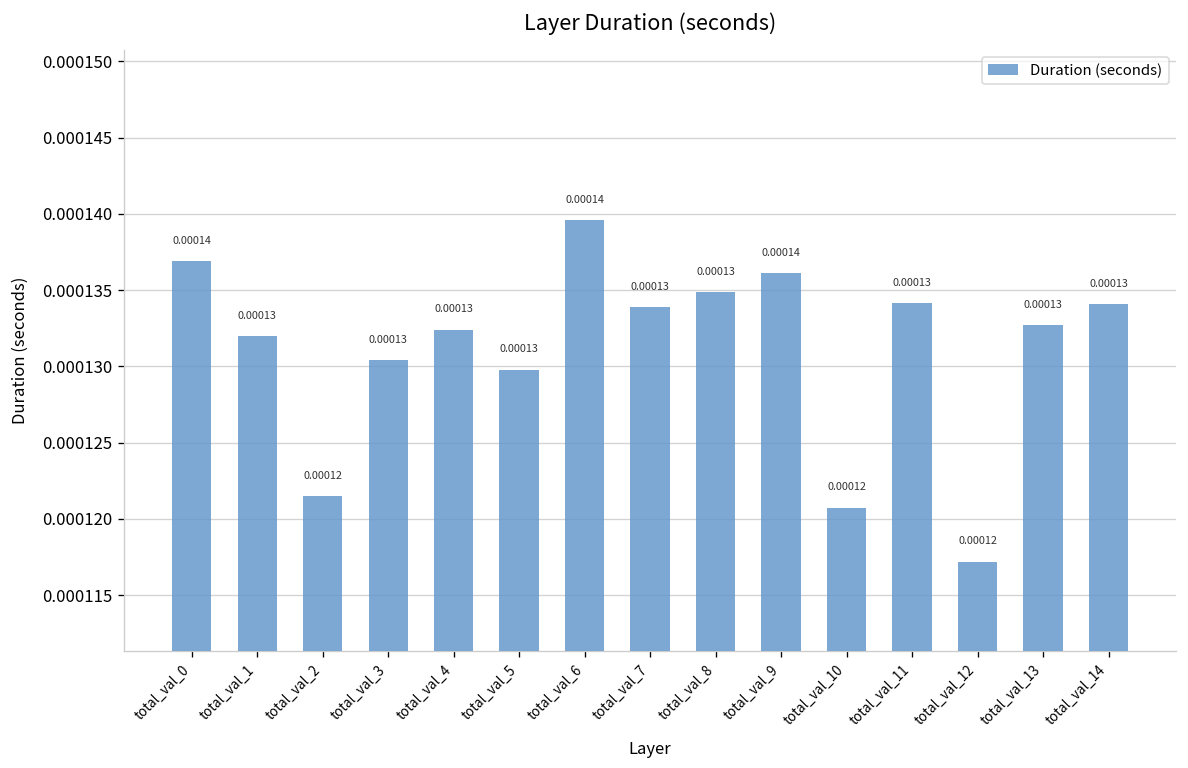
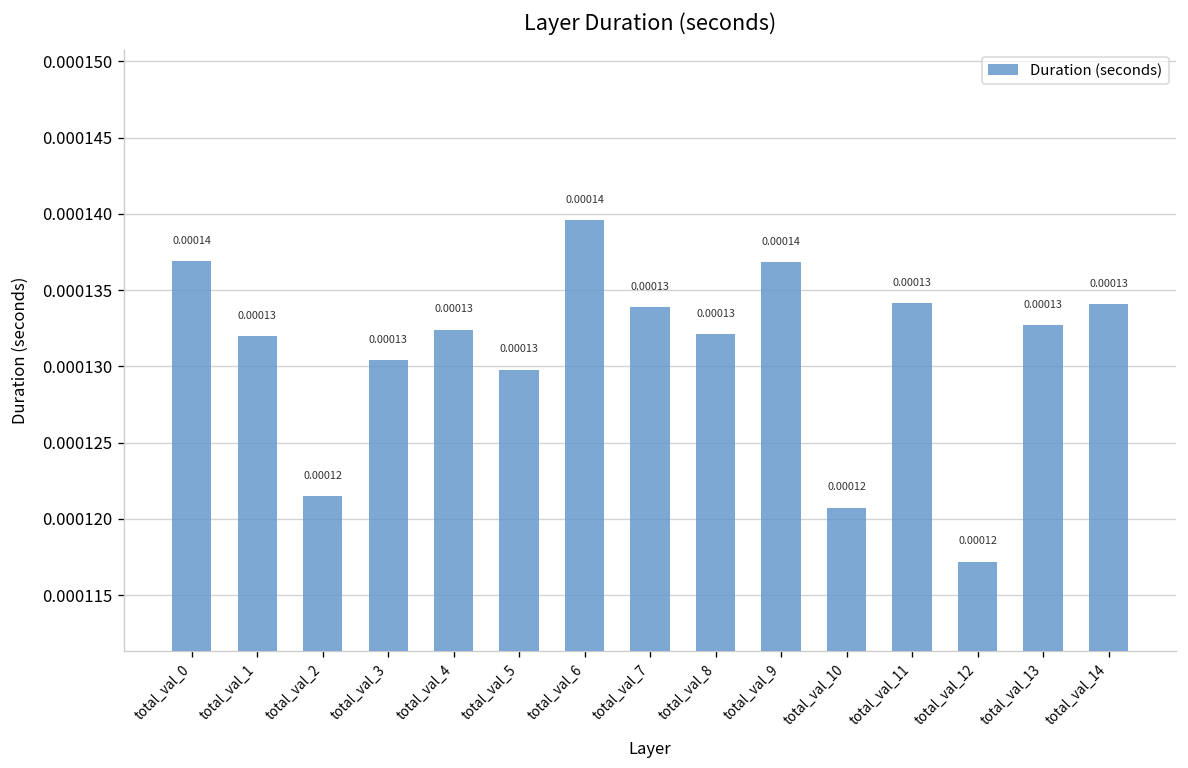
  {
-   "total_val_8": 0.0001349,
-   "total_val_9": 0.0001361
+   "total_val_8": 0.0001321,
+   "total_val_9": 0.0001368
  }
